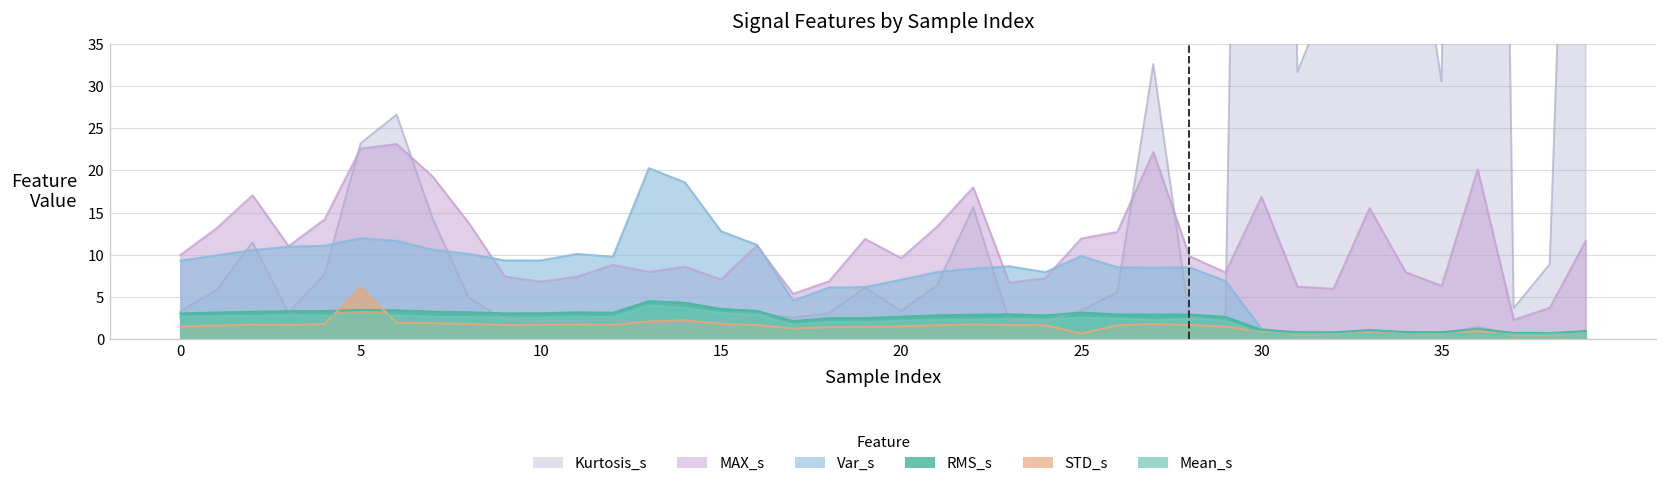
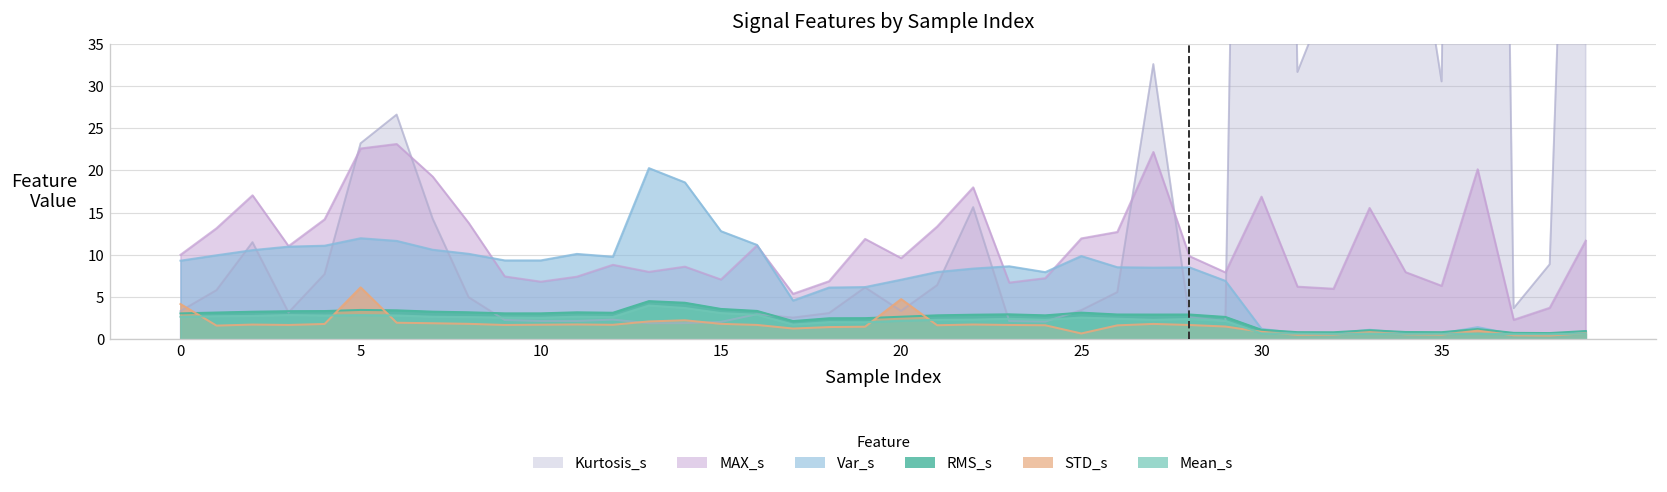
  {
    "STD_s": {
-     "0": 2,
+     "0": 4,
      "5": 6,
      "10": 2,
-     "20": 2,
+     "20": 5,
      "25": 1
    }
  }
